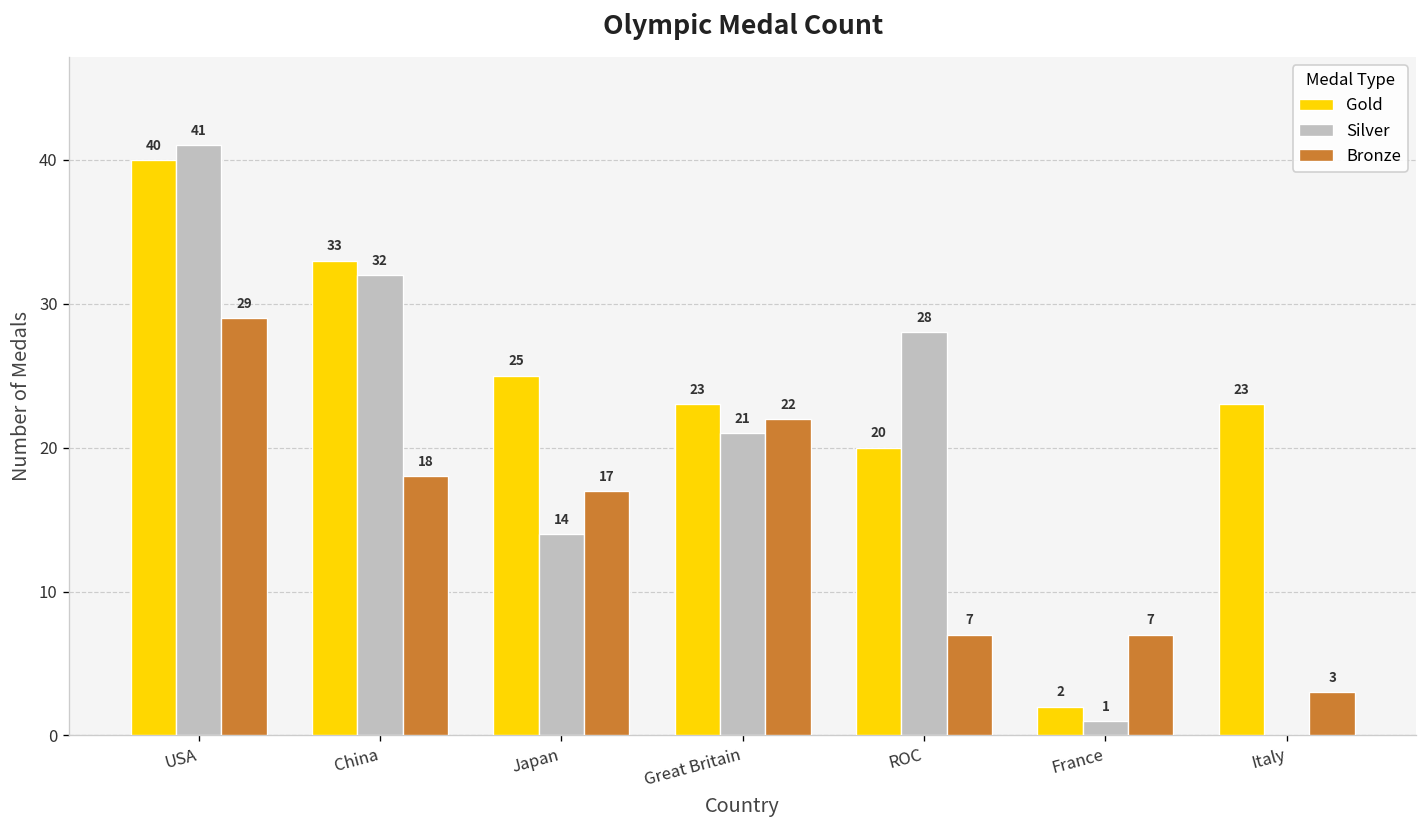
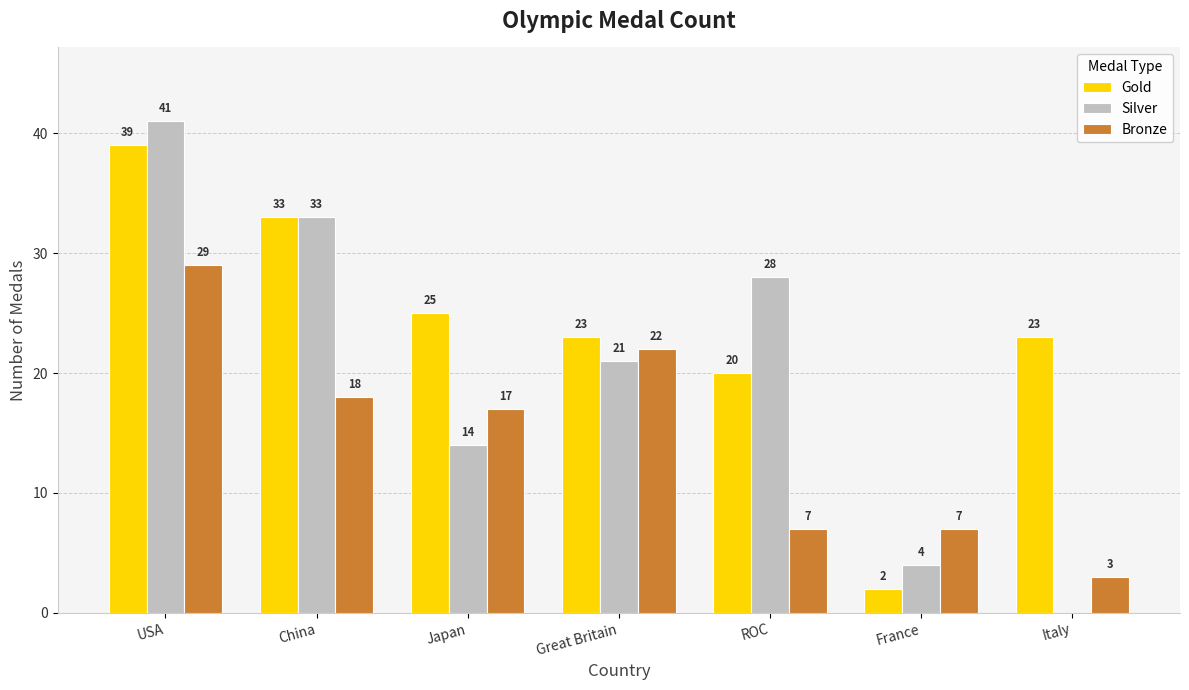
  {
    "Gold": {
-     "USA": 40,
+     "USA": 39,
      "China": 33,
      "Japan": 25,
      "Great Britain": 23,
      "ROC": 20,
      "France": 2,
      "Italy": 23
    },
    "Silver": {
      "USA": 41,
-     "China": 32,
+     "China": 33,
      "Japan": 14,
      "Great Britain": 21,
      "ROC": 28,
-     "France": 1
+     "France": 4
    },
    "Bronze": {
      "USA": 29,
      "China": 18,
      "Japan": 17,
      "Great Britain": 22,
      "ROC": 7,
      "France": 7,
      "Italy": 3
    }
  }
